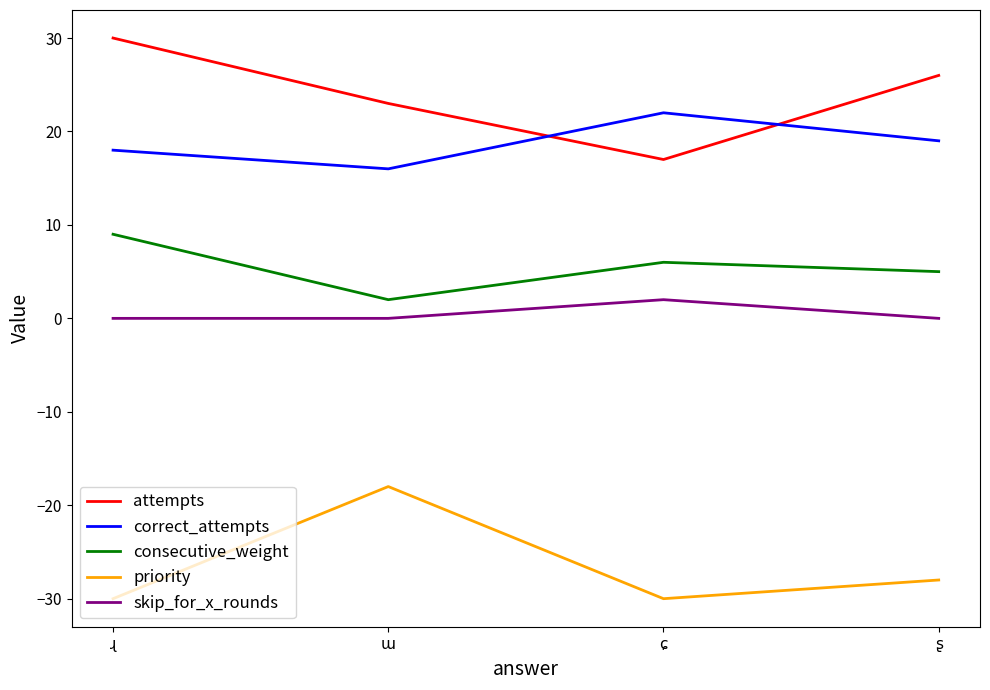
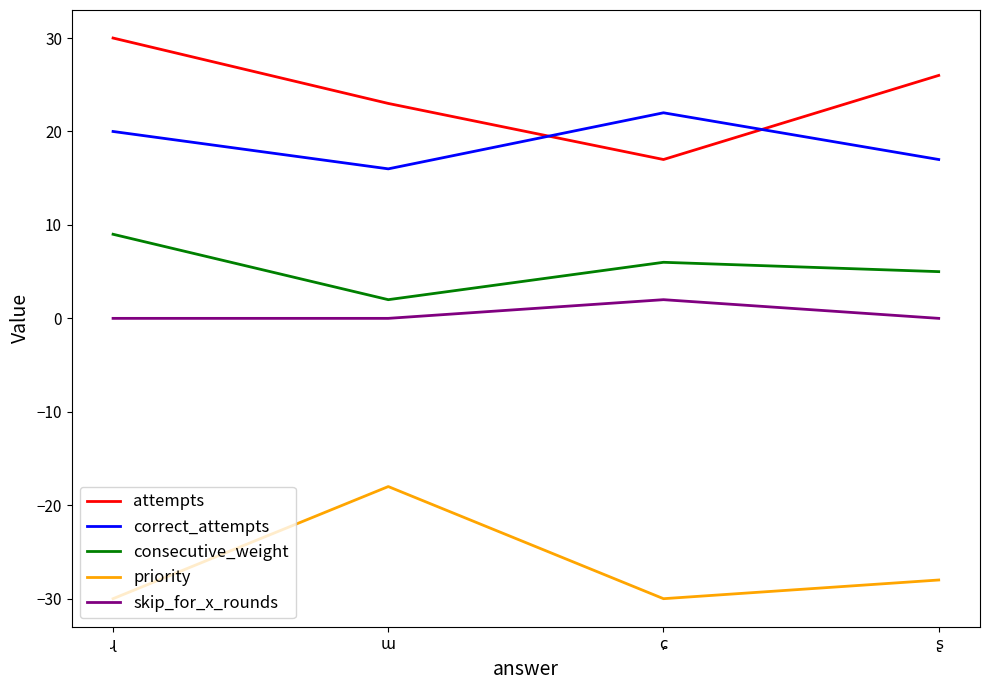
  {
    "attempts": {
      "ɻ": 30,
      "ɯ": 23,
      "ɕ": 17,
      "ʂ": 26
    },
    "correct_attempts": {
-     "ɻ": 18,
+     "ɻ": 20,
      "ɯ": 16,
      "ɕ": 22,
-     "ʂ": 19
+     "ʂ": 17
    },
    "consecutive_weight": {
      "ɻ": 9,
      "ɯ": 2,
      "ɕ": 6,
      "ʂ": 5
    },
    "priority": {
      "ɯ": -18,
      "ɕ": -30,
      "ʂ": -28
    },
    "skip_for_x_rounds": {
      "ɻ": 0,
      "ɯ": 0,
      "ɕ": 2,
      "ʂ": 0
    }
  }
